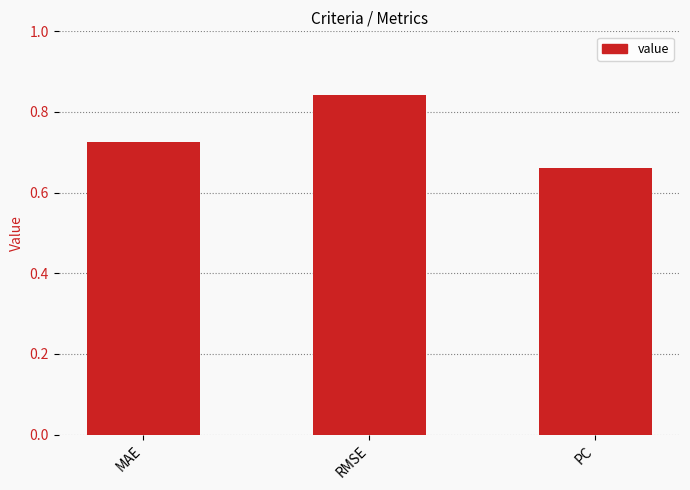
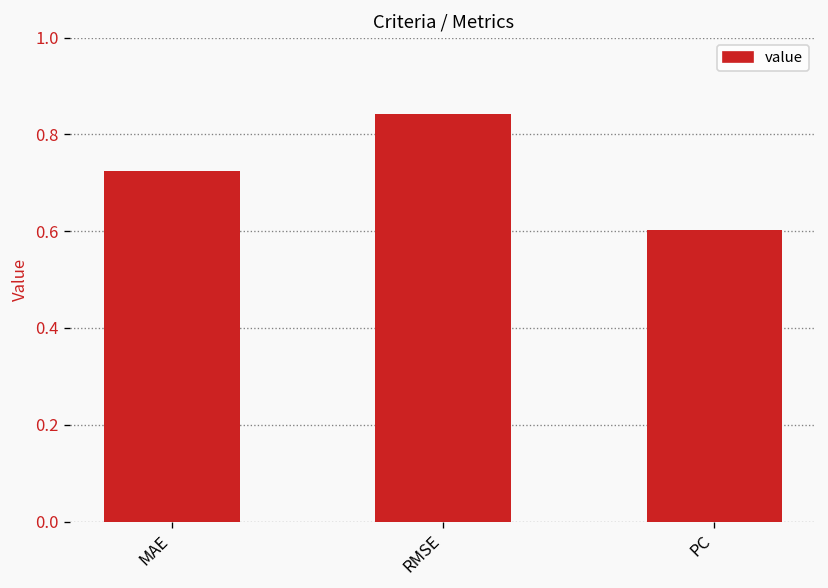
  {
    "MAE": 0.72,
    "RMSE": 0.84,
-   "PC": 0.66
+   "PC": 0.60
  }
